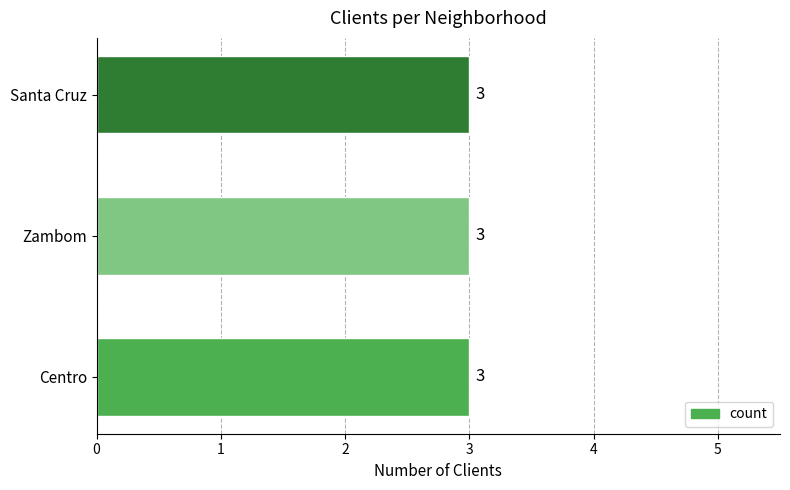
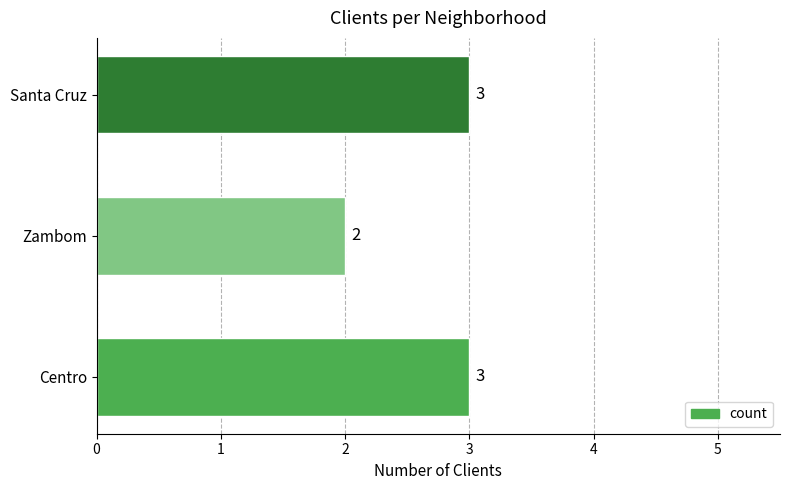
  {
    "Santa Cruz": 3,
-   "Zambom": 3,
+   "Zambom": 2,
    "Centro": 3
  }
